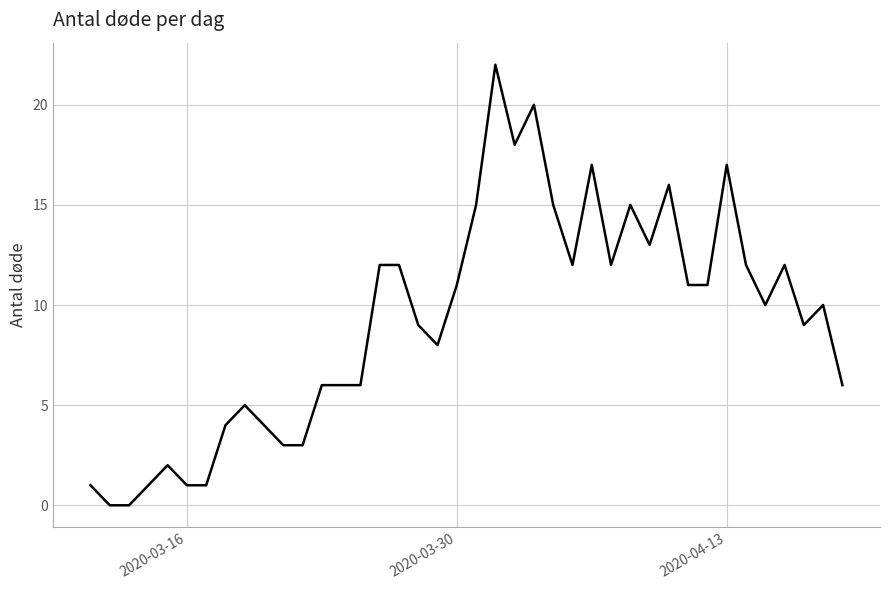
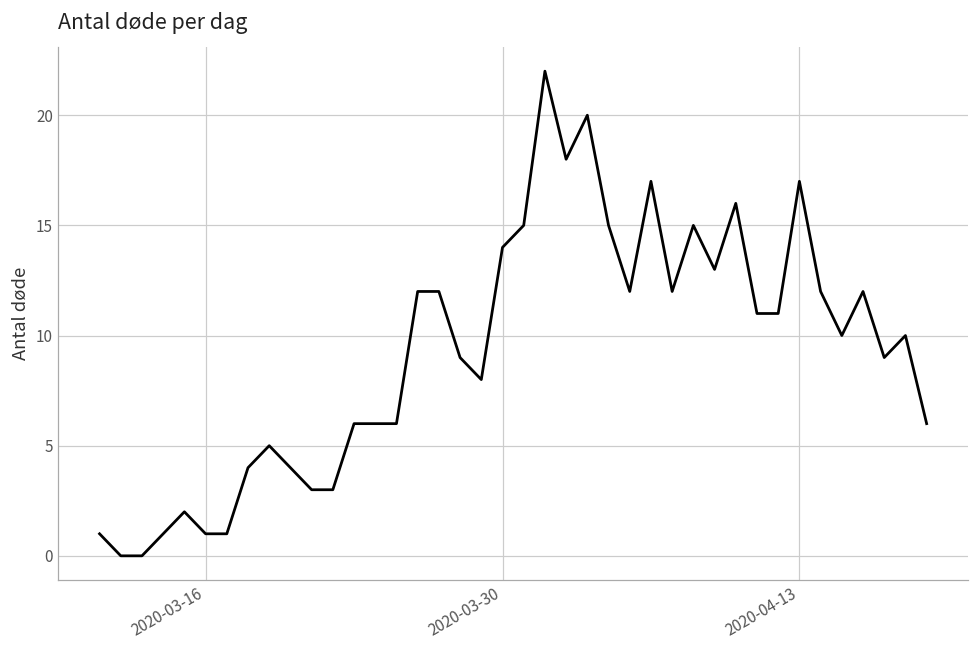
  {
    "2020-03-16": 1,
-   "2020-03-30": 11,
+   "2020-03-30": 14,
    "2020-04-13": 17
  }
